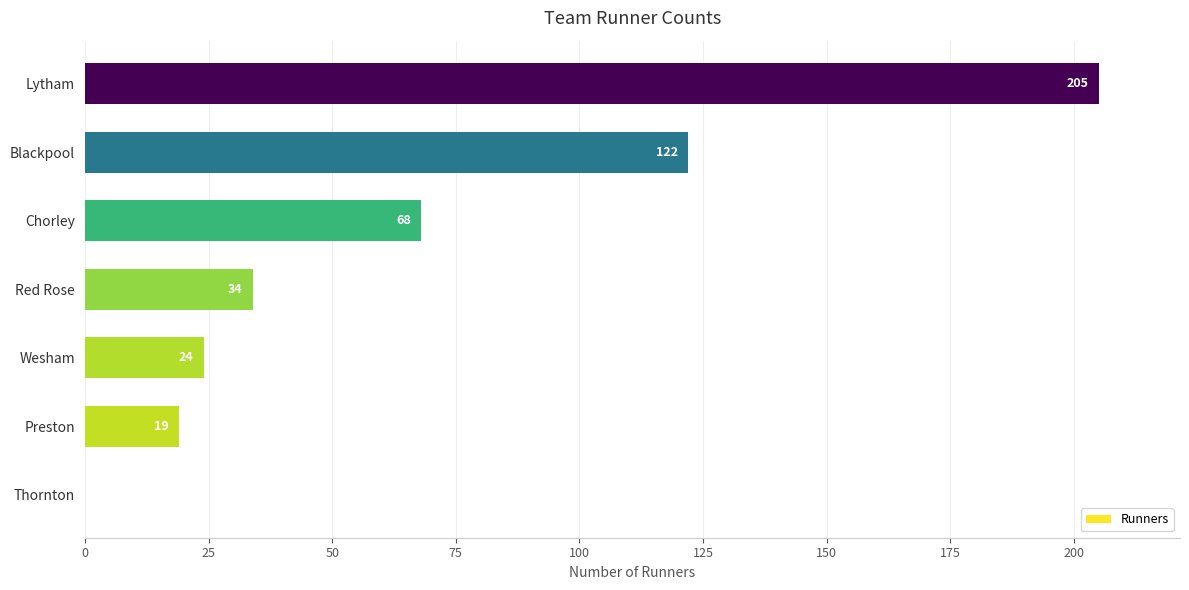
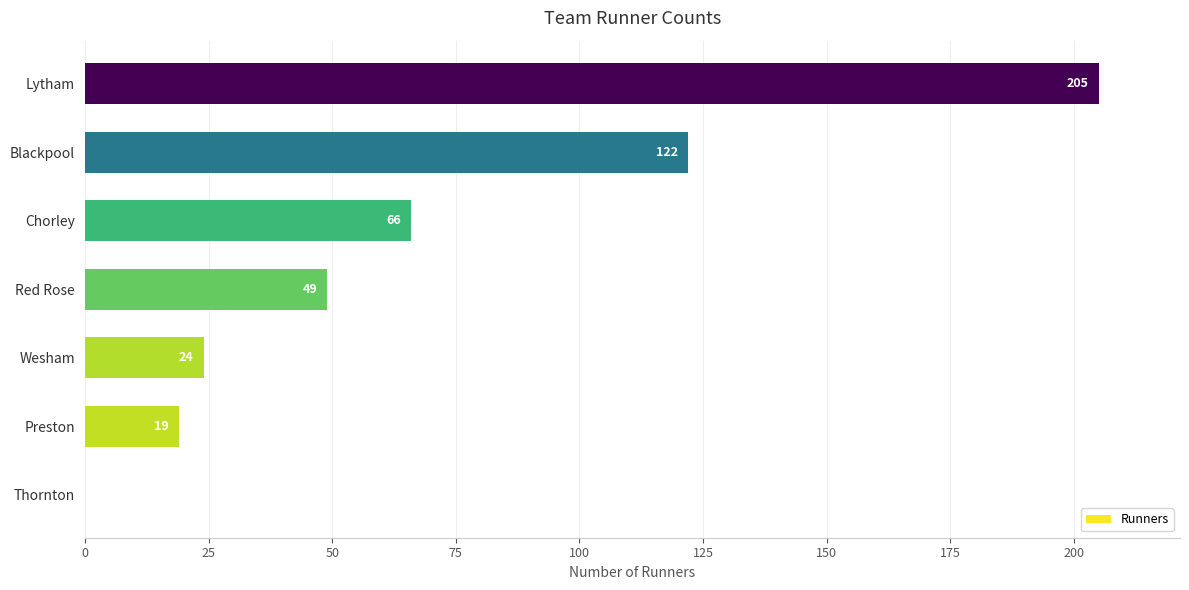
  {
    "Lytham": 205,
    "Blackpool": 122,
-   "Chorley": 68,
-   "Red Rose": 34,
+   "Chorley": 66,
+   "Red Rose": 49,
    "Wesham": 24,
    "Preston": 19
  }
